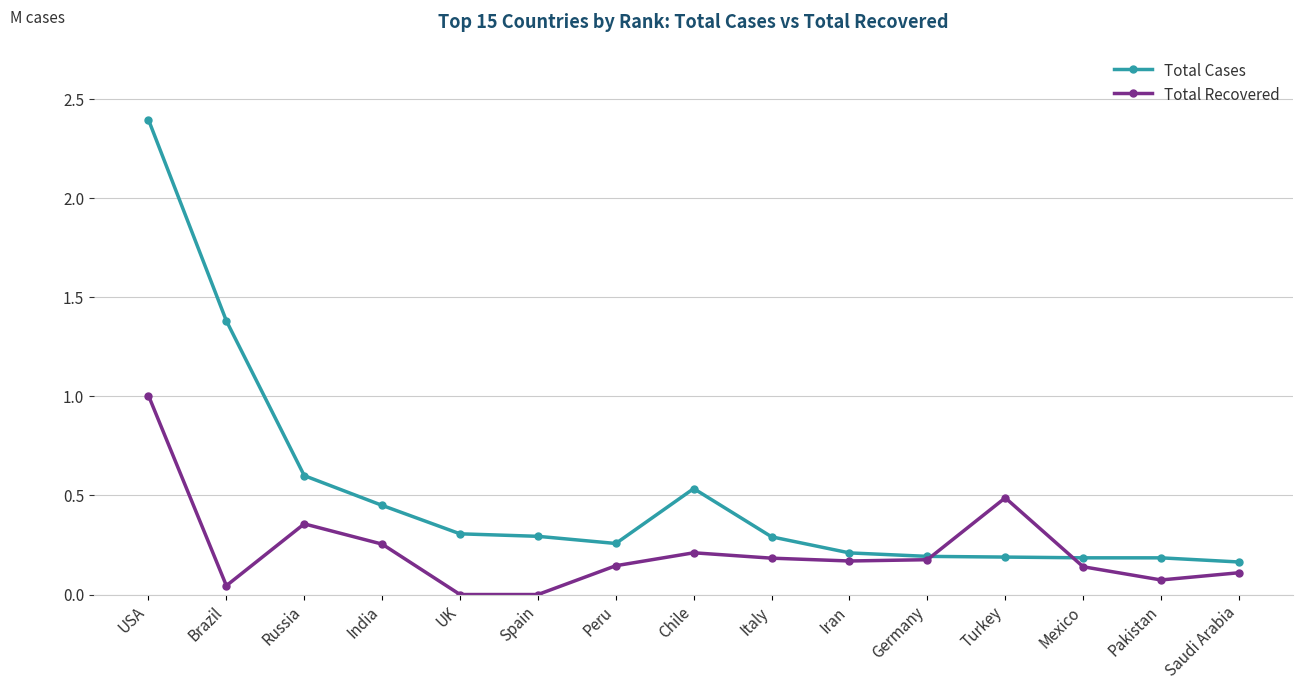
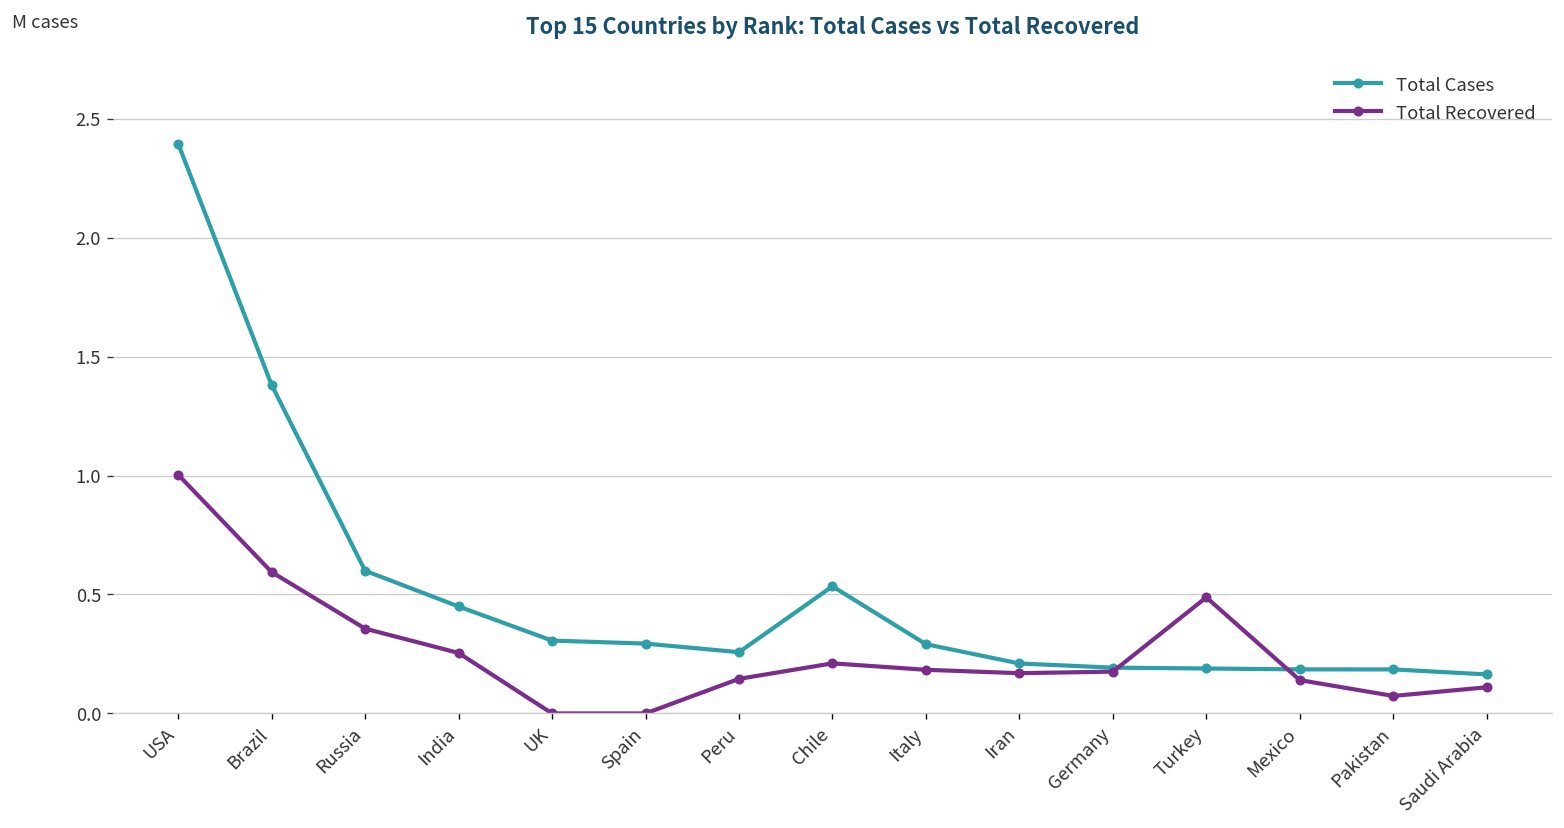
  {
    "Total Cases": {
      "USA": 2.39,
      "Brazil": 1.38,
      "Russia": 0.60,
      "India": 0.45,
      "UK": 0.31,
      "Spain": 0.29,
      "Peru": 0.26,
      "Chile": 0.53,
      "Italy": 0.29,
      "Iran": 0.21,
      "Germany": 0.19,
      "Turkey": 0.19,
      "Mexico": 0.19,
      "Pakistan": 0.19,
      "Saudi Arabia": 0.16
    },
    "Total Recovered": {
      "USA": 1.00,
-     "Brazil": 0.04,
+     "Brazil": 0.59,
      "Russia": 0.36,
      "India": 0.25,
      "UK": 0.00,
      "Spain": 0.00,
      "Peru": 0.15,
      "Chile": 0.21,
      "Italy": 0.18,
      "Iran": 0.17,
      "Germany": 0.18,
      "Turkey": 0.49,
      "Mexico": 0.14,
      "Pakistan": 0.07,
      "Saudi Arabia": 0.11
    }
  }
